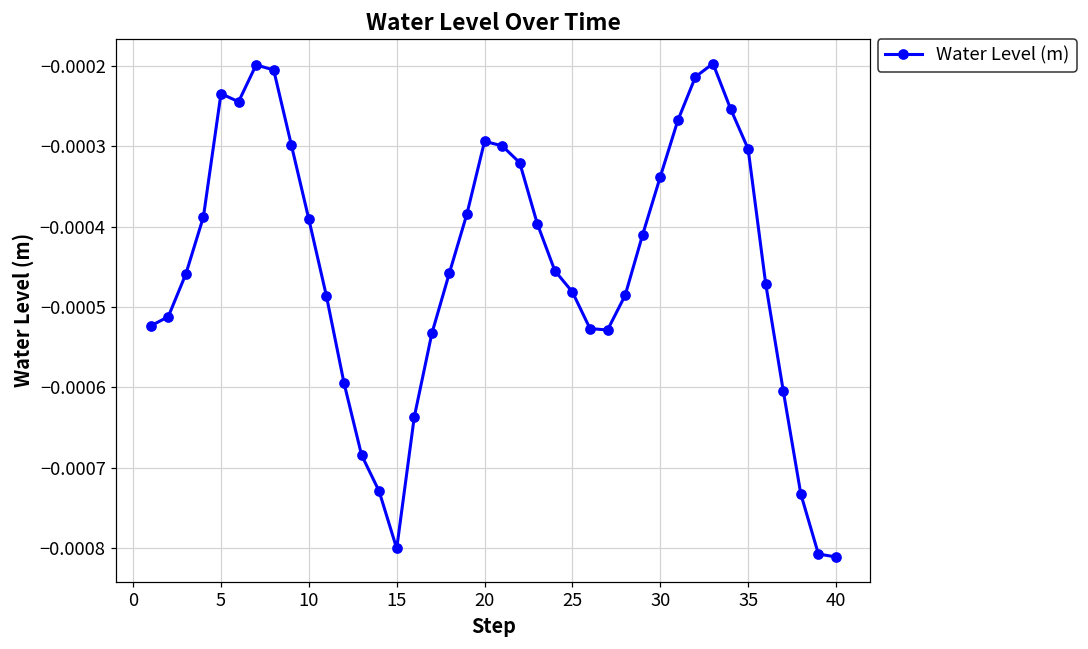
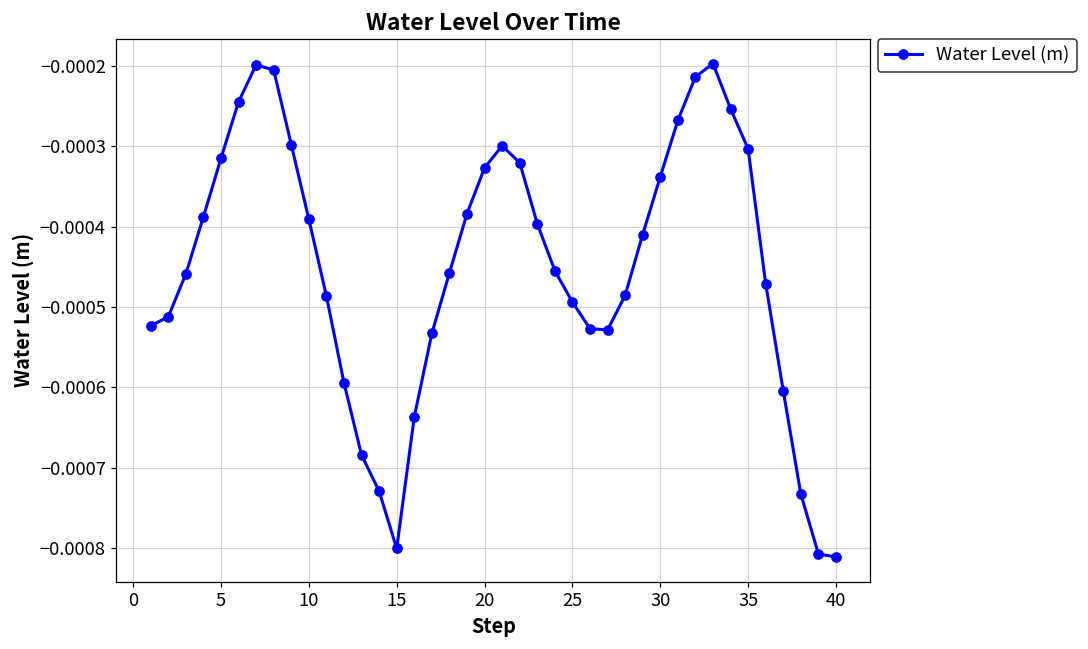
  {
-   "5": -0.00023,
+   "5": -0.00031,
    "10": -0.00039,
    "15": -0.00080,
-   "20": -0.00029,
-   "25": -0.00048,
+   "20": -0.00033,
+   "25": -0.00049,
    "30": -0.00034,
    "35": -0.00030,
    "40": -0.00081
  }
